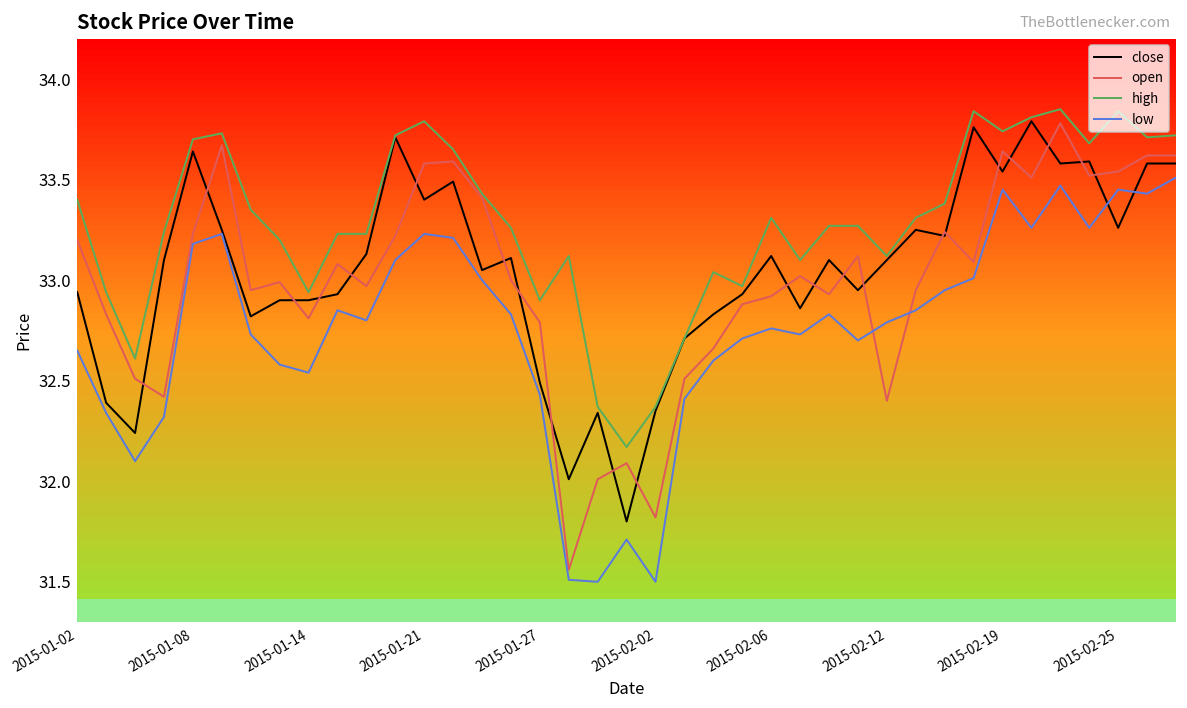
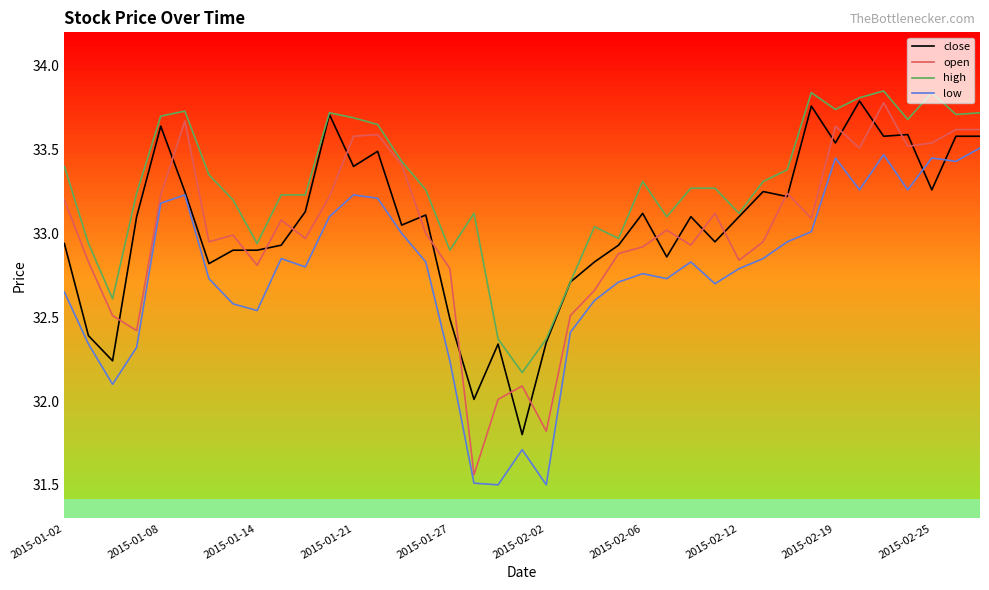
  {
    "close": {
      "2015-01-02": 32.94,
      "2015-01-08": 33.64,
      "2015-01-14": 32.90,
      "2015-01-21": 33.40,
      "2015-01-27": 32.49,
      "2015-02-02": 32.35,
      "2015-02-06": 33.12,
      "2015-02-12": 33.10,
      "2015-02-19": 33.54,
      "2015-02-25": 33.26
    },
    "open": {
      "2015-01-02": 33.20,
      "2015-01-08": 33.23,
      "2015-01-14": 32.81,
      "2015-01-21": 33.58,
      "2015-01-27": 32.79,
      "2015-02-02": 31.82,
      "2015-02-06": 32.92,
-     "2015-02-12": 32.40,
+     "2015-02-12": 32.84,
      "2015-02-19": 33.64,
      "2015-02-25": 33.54
    },
    "high": {
      "2015-01-02": 33.40,
      "2015-01-08": 33.70,
      "2015-01-14": 32.94,
-     "2015-01-21": 33.79,
+     "2015-01-21": 33.69,
      "2015-01-27": 32.90,
      "2015-02-02": 32.37,
      "2015-02-06": 33.31,
      "2015-02-12": 33.12,
      "2015-02-19": 33.74
    },
    "low": {
      "2015-01-02": 32.65,
      "2015-01-08": 33.18,
      "2015-01-14": 32.54,
      "2015-01-21": 33.23,
-     "2015-01-27": 32.43,
+     "2015-01-27": 32.24,
      "2015-02-02": 31.50,
      "2015-02-06": 32.76,
      "2015-02-12": 32.79,
      "2015-02-19": 33.45,
      "2015-02-25": 33.45
    }
  }
